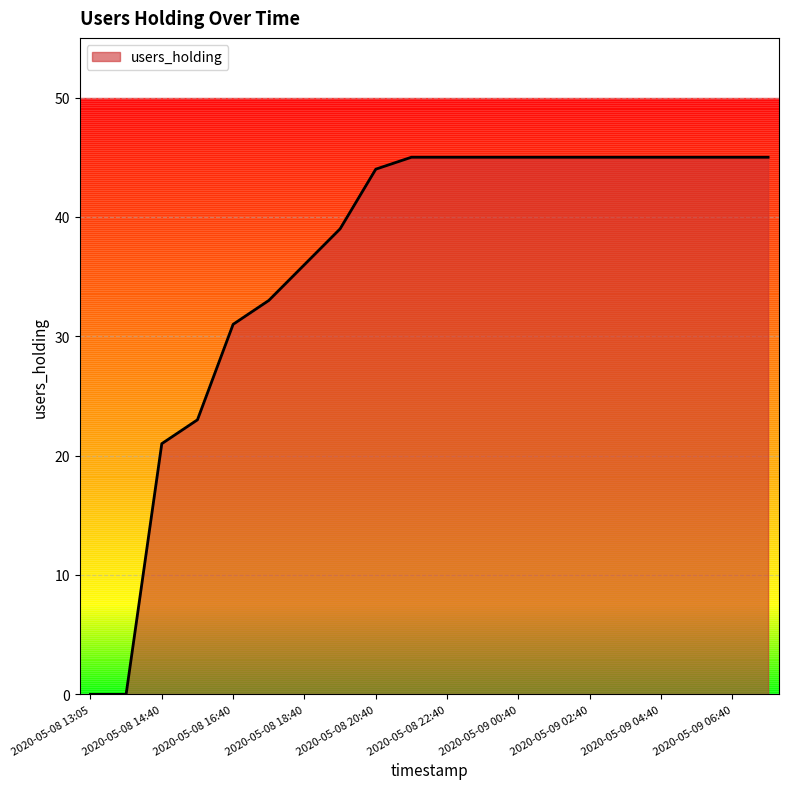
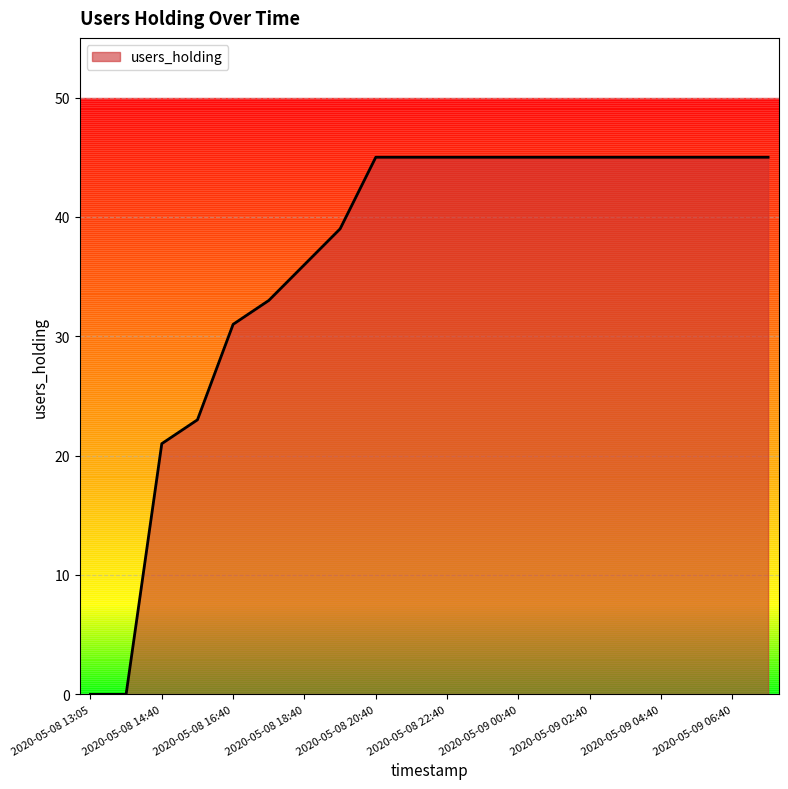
  {
    "2020-05-08 13:05": 0,
    "2020-05-08 14:40": 21,
    "2020-05-08 16:40": 31,
    "2020-05-08 18:40": 36,
-   "2020-05-08 20:40": 44,
+   "2020-05-08 20:40": 45,
    "2020-05-08 22:40": 45,
    "2020-05-09 00:40": 45,
    "2020-05-09 02:40": 45,
    "2020-05-09 04:40": 45,
    "2020-05-09 06:40": 45
  }
